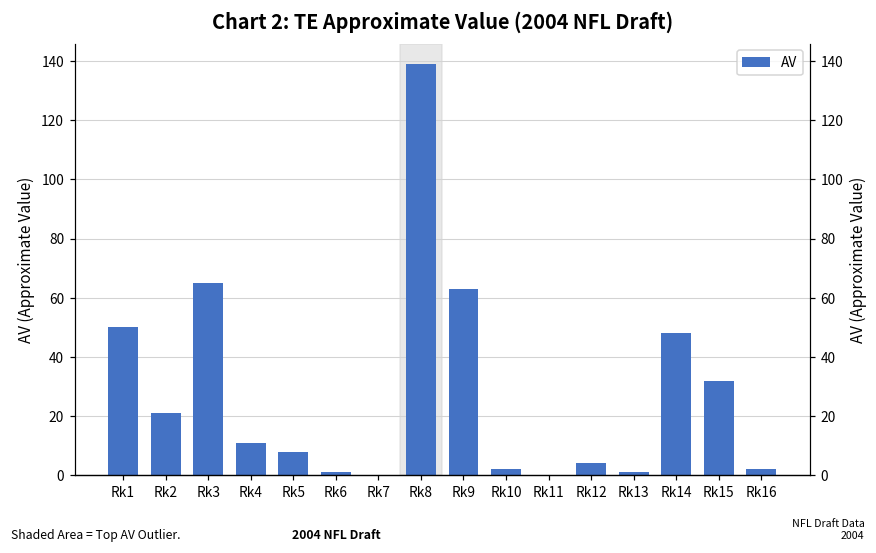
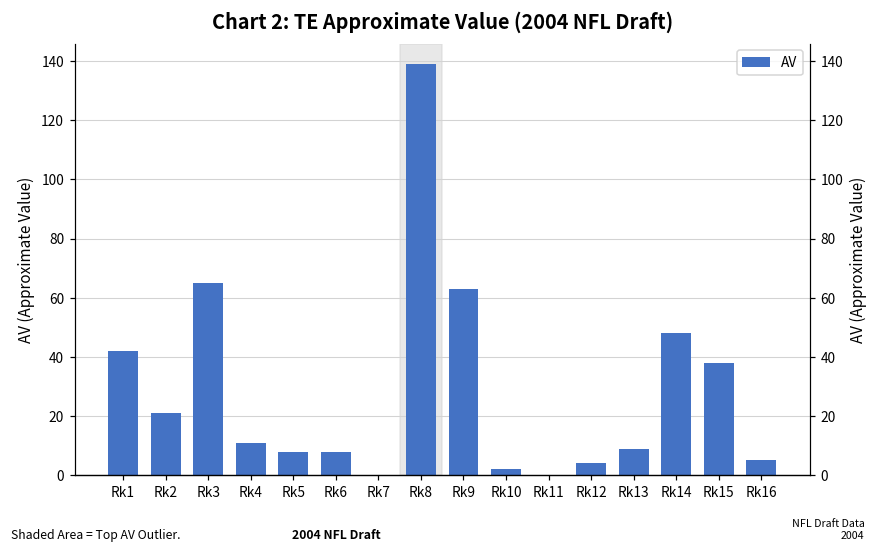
  {
-   "Rk1": 50,
+   "Rk1": 42,
    "Rk2": 21,
    "Rk3": 65,
    "Rk4": 11,
    "Rk5": 8,
-   "Rk6": 1,
+   "Rk6": 8,
    "Rk7": 0,
    "Rk8": 139,
    "Rk9": 63,
    "Rk10": 2,
    "Rk11": 0,
    "Rk12": 4,
-   "Rk13": 1,
+   "Rk13": 9,
    "Rk14": 48,
-   "Rk15": 32,
-   "Rk16": 2
+   "Rk15": 38,
+   "Rk16": 5
  }
